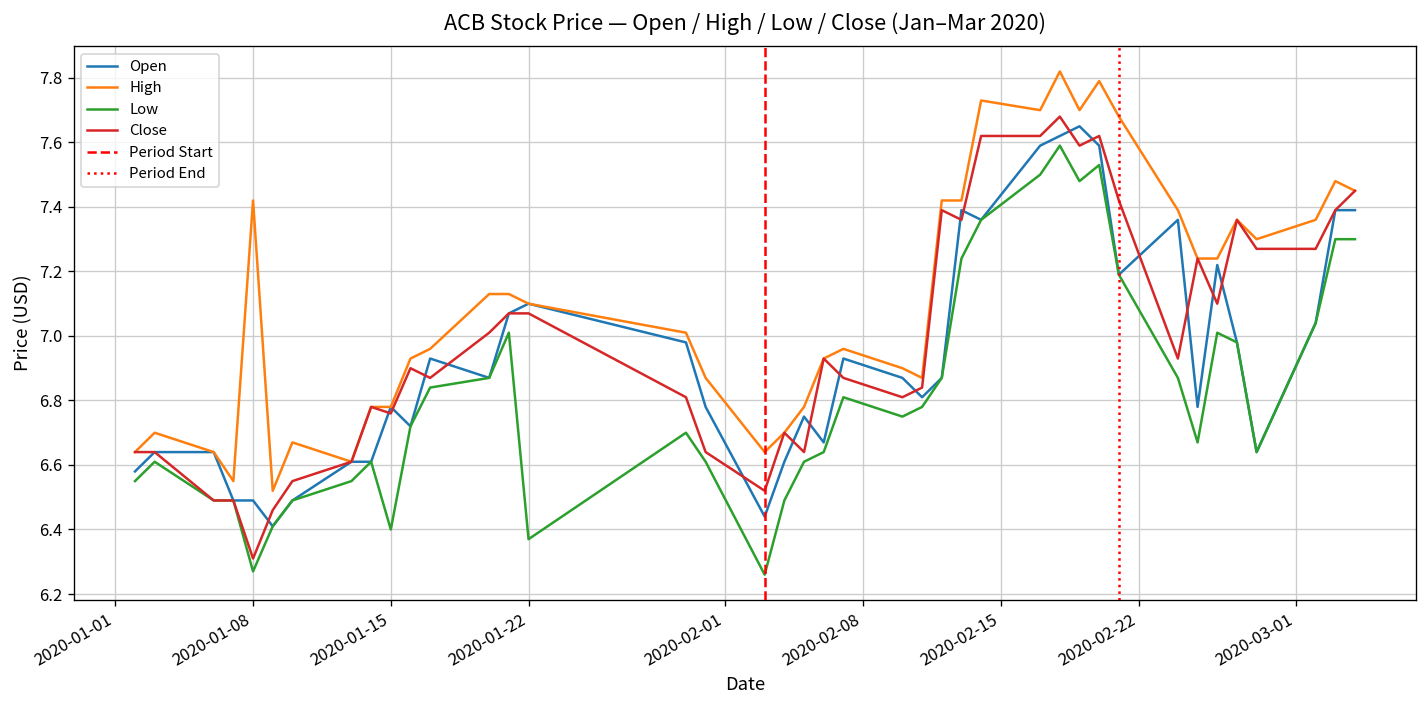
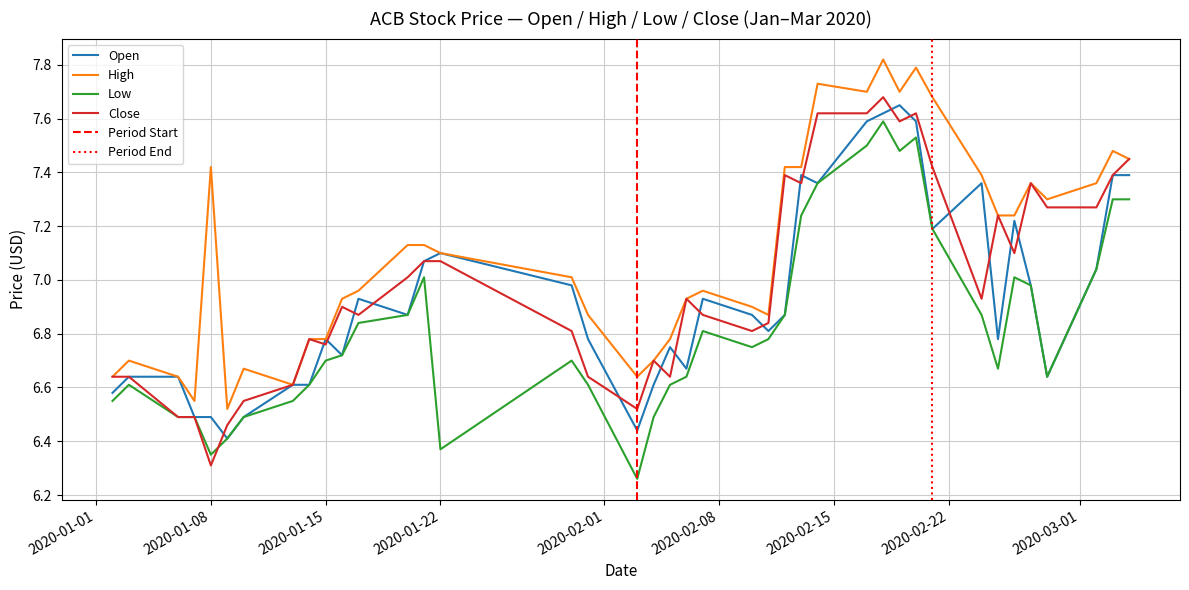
  {
    "Open": {
      "2020-01-08": 6.49
    },
    "High": {
      "2020-01-08": 7.42
    },
    "Low": {
-     "2020-01-08": 6.27,
-     "2020-01-15": 6.4,
+     "2020-01-08": 6.35,
+     "2020-01-15": 6.7,
      "2020-01-22": 6.37
    },
    "Close": {
      "2020-01-08": 6.31,
      "2020-01-15": 6.76,
      "2020-01-22": 7.07
    }
  }
